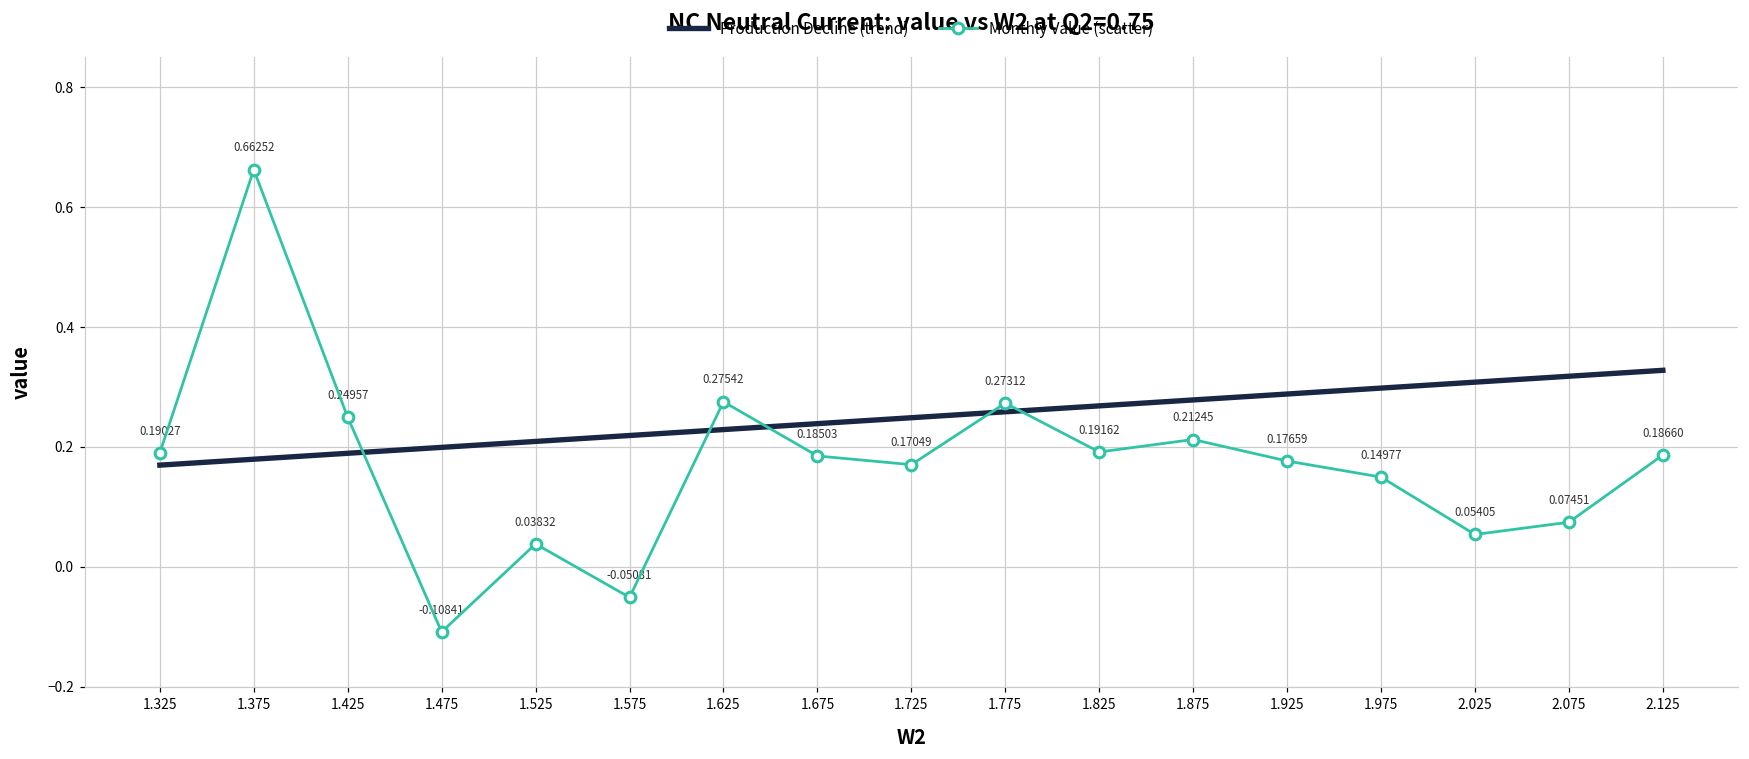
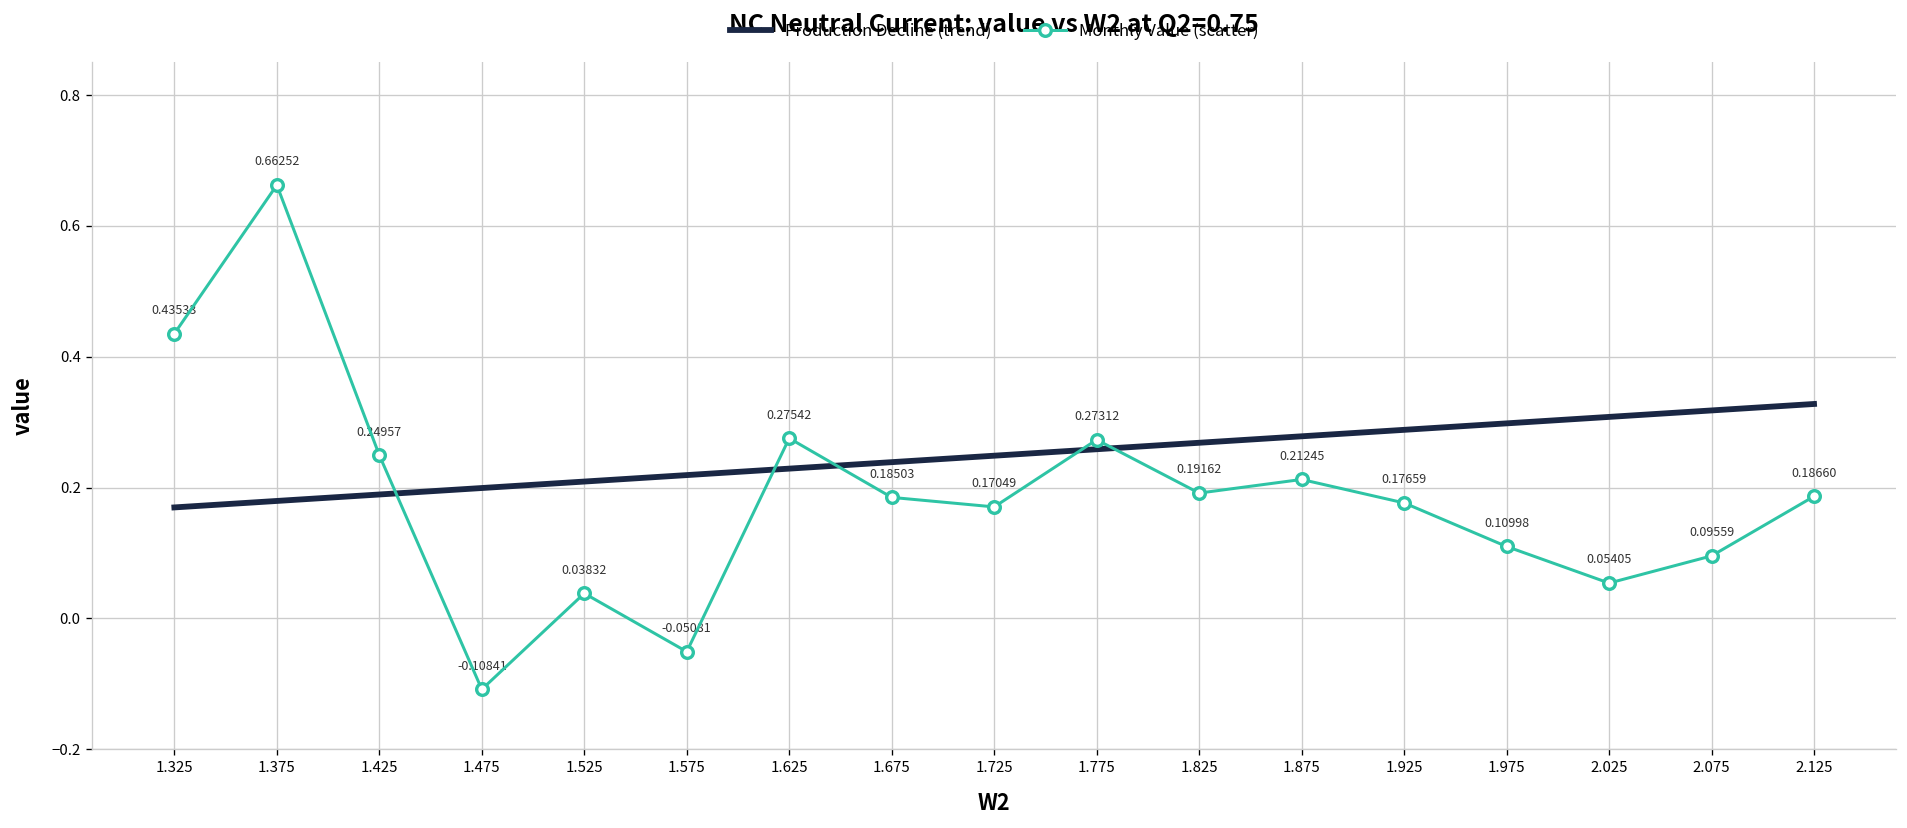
  {
    "Production Decline (trend)": {
      "1.325": 0.17,
      "1.375": 0.18,
      "1.425": 0.19,
      "1.475": 0.20,
      "1.525": 0.21,
      "1.575": 0.22,
      "1.625": 0.23,
      "1.725": 0.25,
      "1.775": 0.26,
      "1.825": 0.27,
      "1.925": 0.29,
      "1.975": 0.30,
      "2.025": 0.31,
      "2.075": 0.32,
      "2.125": 0.33
    },
    "Monthly Value (scatter)": {
-     "1.325": 0.19027,
+     "1.325": 0.43533,
      "1.375": 0.66252,
      "1.425": 0.24957,
      "1.475": -0.10841,
      "1.525": 0.03832,
      "1.575": -0.05081,
      "1.625": 0.27542,
      "1.675": 0.18503,
      "1.725": 0.17049,
      "1.775": 0.27312,
      "1.825": 0.19162,
      "1.875": 0.21245,
      "1.925": 0.17659,
-     "1.975": 0.14977,
+     "1.975": 0.10998,
      "2.025": 0.05405,
-     "2.075": 0.07451,
+     "2.075": 0.09559,
      "2.125": 0.18660
    }
  }
